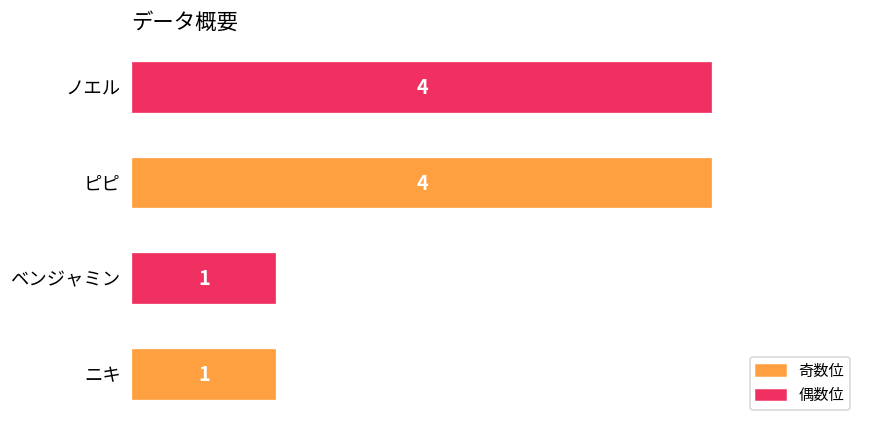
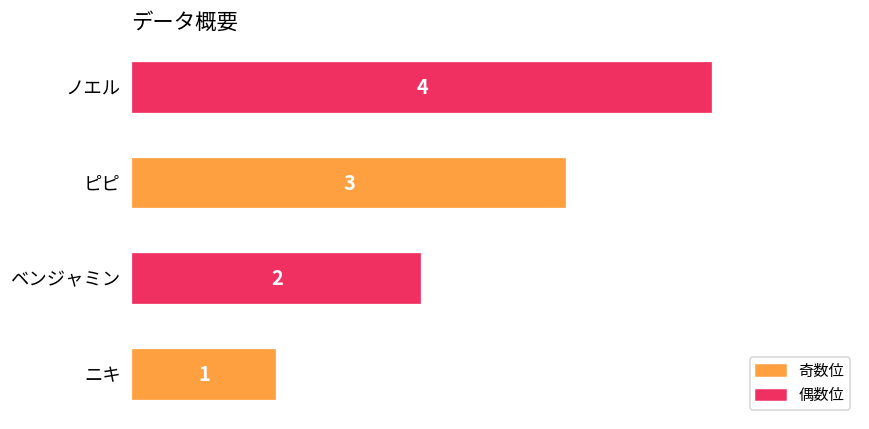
  {
    "ノエル": 4,
-   "ピピ": 4,
-   "ベンジャミン": 1,
+   "ピピ": 3,
+   "ベンジャミン": 2,
    "ニキ": 1
  }
